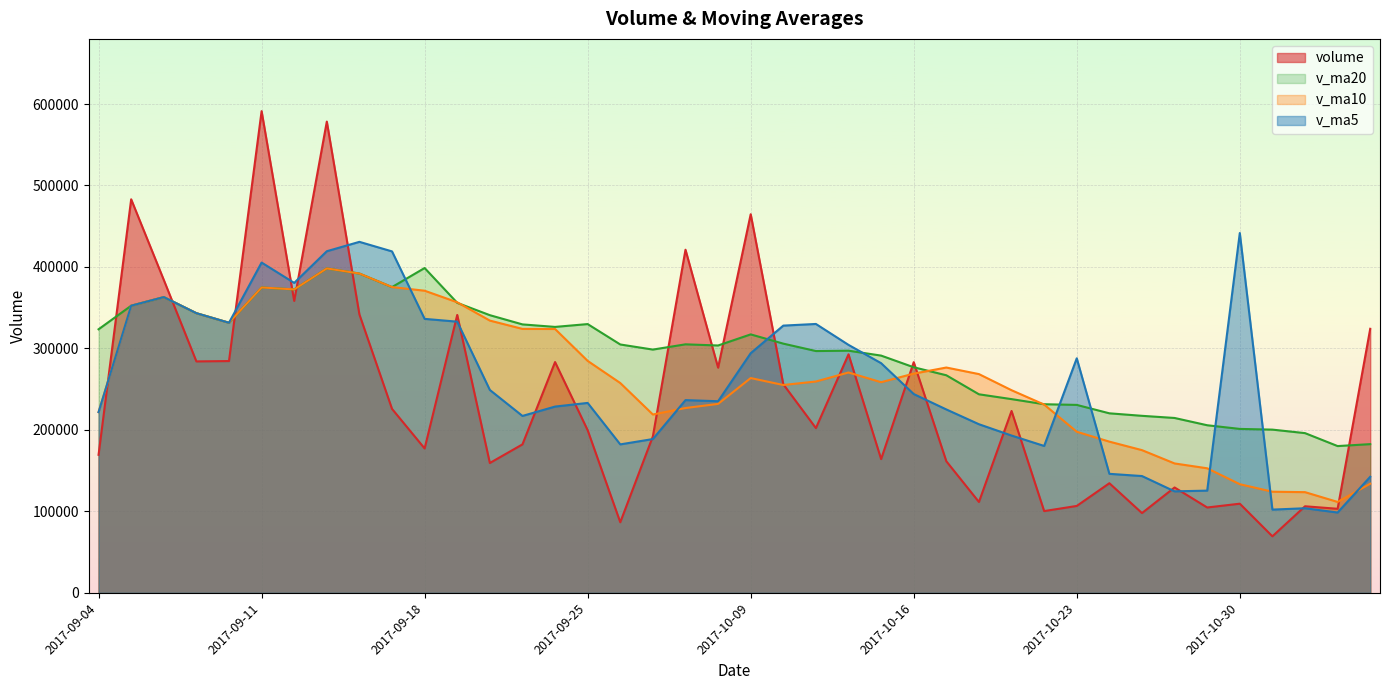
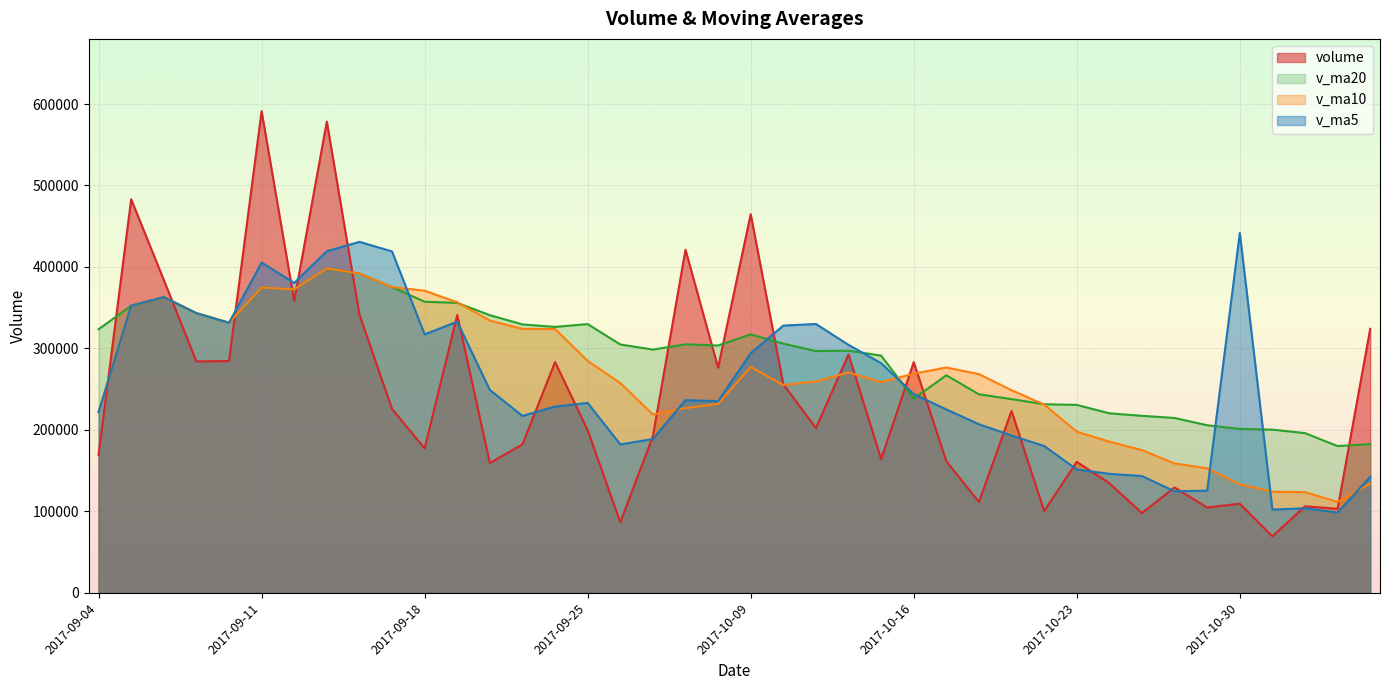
  {
    "volume": {
      "2017-09-04": 170000,
      "2017-09-11": 590000,
      "2017-09-18": 180000,
      "2017-09-25": 200000,
      "2017-10-09": 460000,
      "2017-10-16": 280000,
-     "2017-10-23": 110000,
+     "2017-10-23": 160000,
      "2017-10-30": 110000
    },
    "v_ma20": {
      "2017-09-04": 320000,
-     "2017-09-18": 400000,
+     "2017-09-18": 360000,
      "2017-09-25": 330000,
      "2017-10-09": 320000,
-     "2017-10-16": 280000,
+     "2017-10-16": 240000,
      "2017-10-23": 230000,
      "2017-10-30": 200000
    },
    "v_ma10": {
      "2017-09-18": 370000,
      "2017-09-25": 280000,
-     "2017-10-09": 260000,
+     "2017-10-09": 280000,
      "2017-10-16": 270000,
      "2017-10-23": 200000,
      "2017-10-30": 130000
    },
    "v_ma5": {
      "2017-09-11": 410000,
-     "2017-09-18": 340000,
+     "2017-09-18": 320000,
      "2017-09-25": 230000,
      "2017-10-09": 290000,
      "2017-10-16": 240000,
-     "2017-10-23": 290000,
+     "2017-10-23": 150000,
      "2017-10-30": 440000
    }
  }
